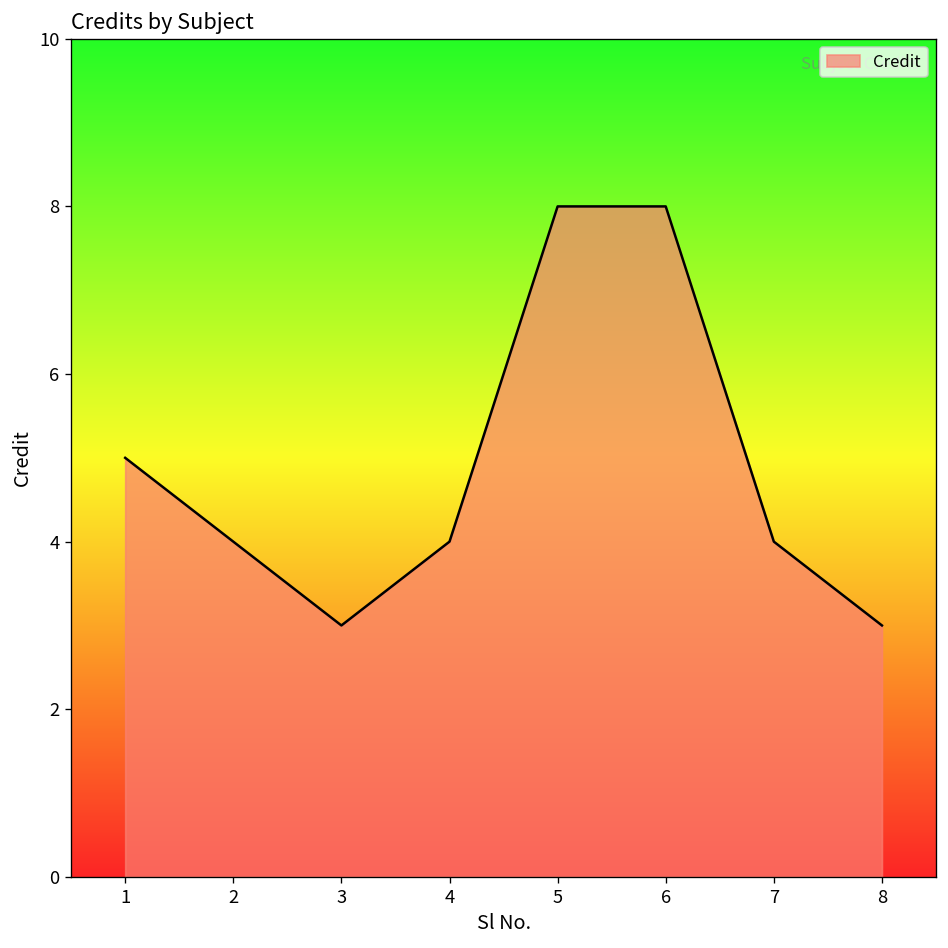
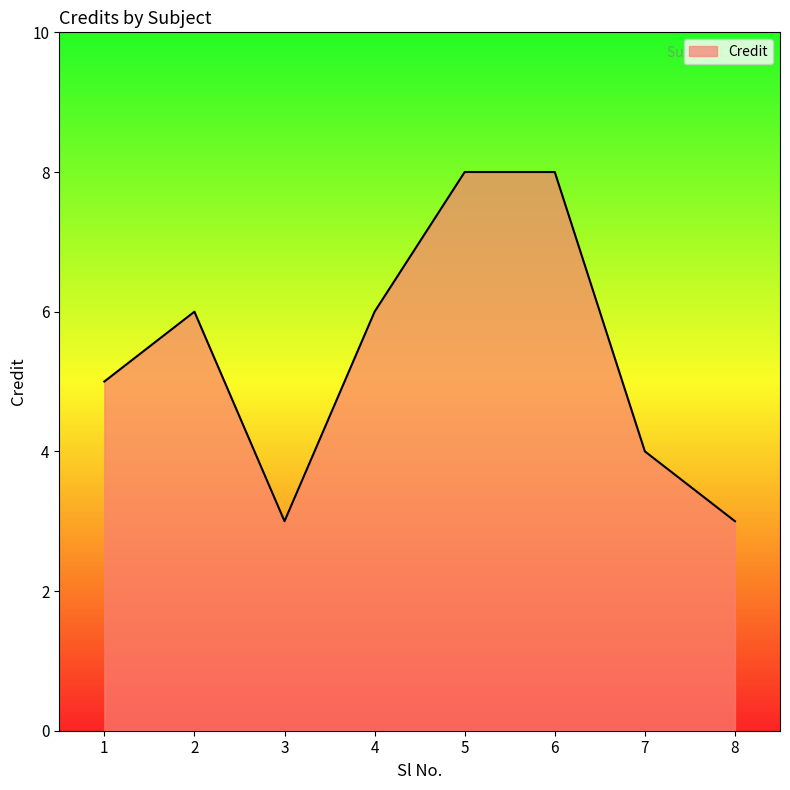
  {
    "1": 5,
-   "2": 4,
+   "2": 6,
    "3": 3,
-   "4": 4,
+   "4": 6,
    "5": 8,
    "6": 8,
    "7": 4,
    "8": 3
  }
